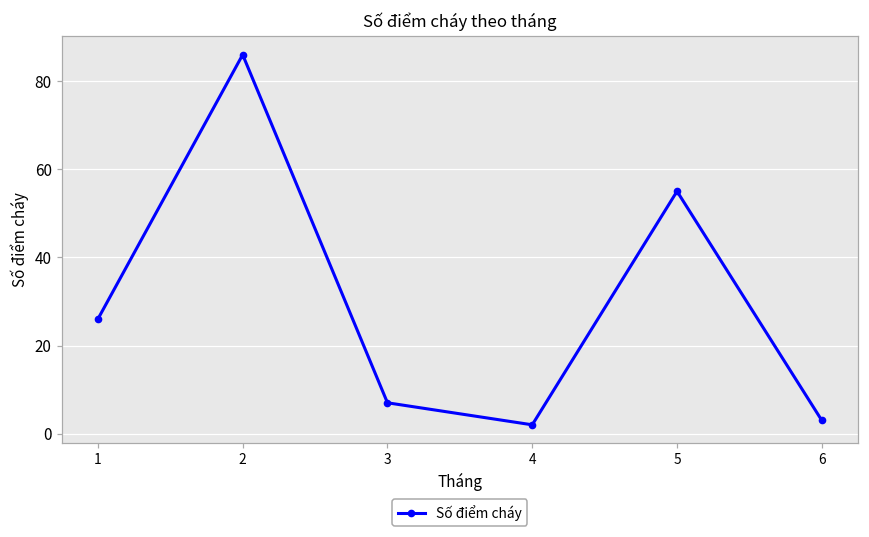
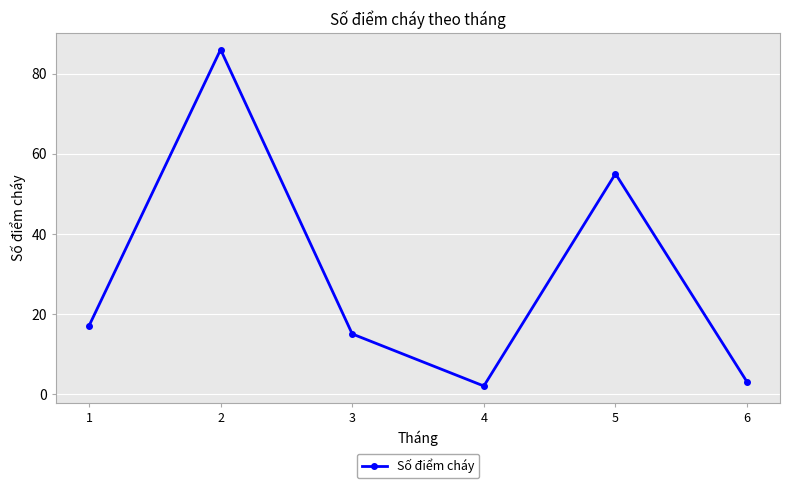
  {
-   "1": 26,
+   "1": 17,
    "2": 86,
-   "3": 7,
+   "3": 15,
    "4": 2,
    "5": 55,
    "6": 3
  }
